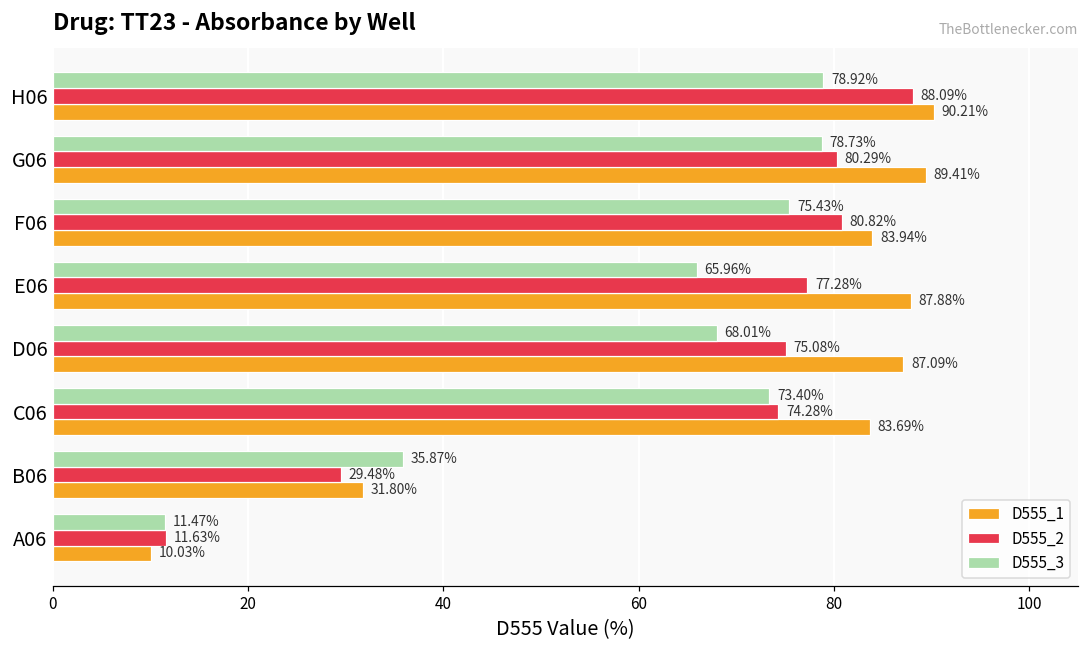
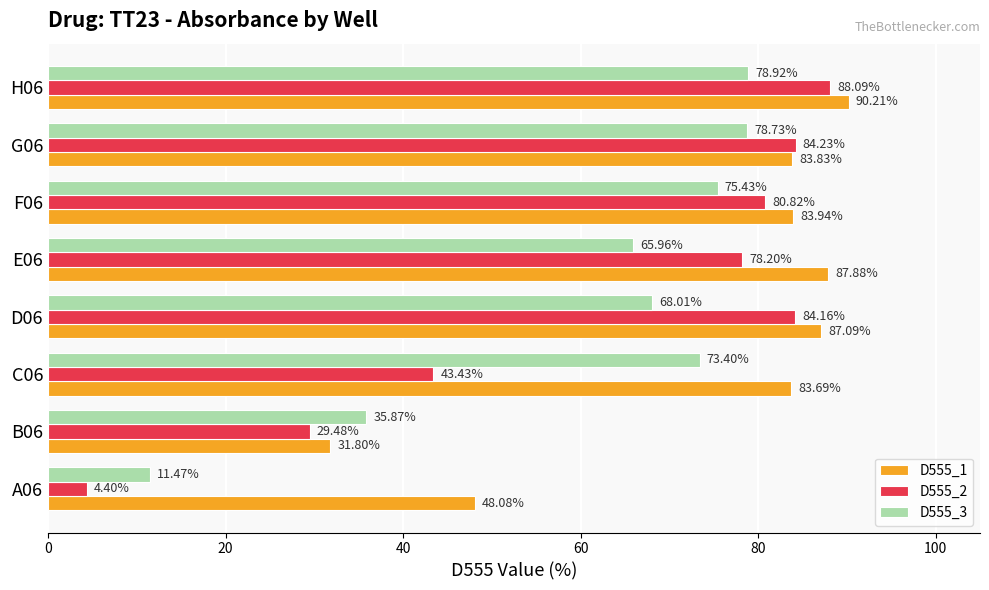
  {
    "D555_1": {
      "H06": "90.21%",
-     "G06": "89.41%",
+     "G06": "83.83%",
      "F06": "83.94%",
      "E06": "87.88%",
      "D06": "87.09%",
      "C06": "83.69%",
      "B06": "31.80%",
-     "A06": "10.03%"
+     "A06": "48.08%"
    },
    "D555_2": {
      "H06": "88.09%",
-     "G06": "80.29%",
+     "G06": "84.23%",
      "F06": "80.82%",
-     "E06": "77.28%",
-     "D06": "75.08%",
-     "C06": "74.28%",
+     "E06": "78.20%",
+     "D06": "84.16%",
+     "C06": "43.43%",
      "B06": "29.48%",
-     "A06": "11.63%"
+     "A06": "4.40%"
    },
    "D555_3": {
      "H06": "78.92%",
      "G06": "78.73%",
      "F06": "75.43%",
      "E06": "65.96%",
      "D06": "68.01%",
      "C06": "73.40%",
      "B06": "35.87%",
      "A06": "11.47%"
    }
  }
